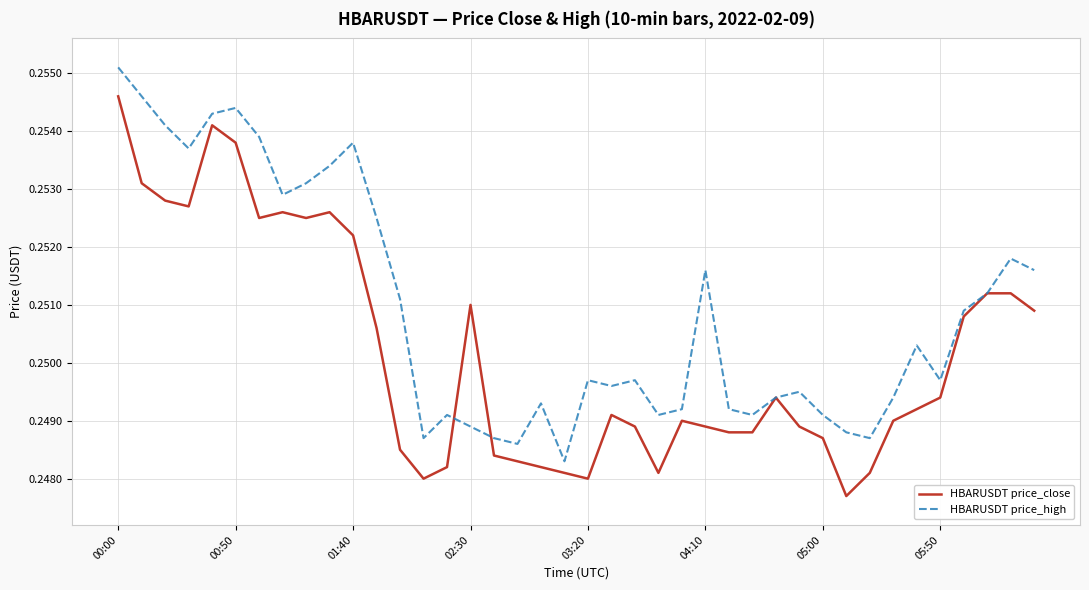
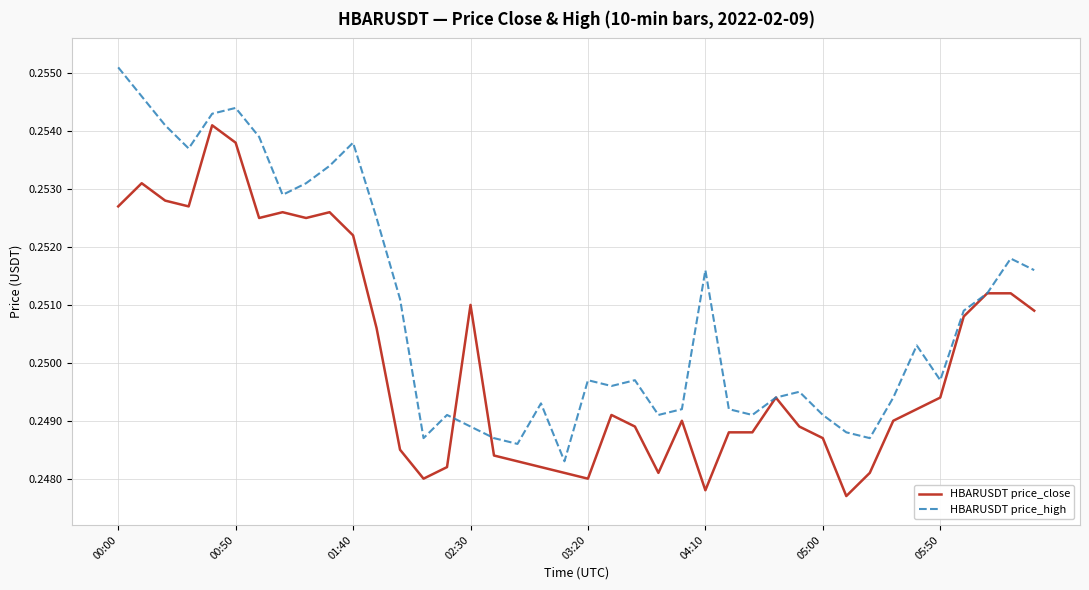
  {
    "HBARUSDT price_close": {
-     "00:00": 0.2546,
+     "00:00": 0.2527,
      "00:50": 0.2538,
      "01:40": 0.2522,
      "02:30": 0.2510,
      "03:20": 0.2480,
-     "04:10": 0.2489,
+     "04:10": 0.2478,
      "05:00": 0.2487,
      "05:50": 0.2494
    },
    "HBARUSDT price_high": {
      "00:00": 0.2551,
      "00:50": 0.2544,
      "01:40": 0.2538,
      "02:30": 0.2489,
      "03:20": 0.2497,
      "04:10": 0.2516,
      "05:00": 0.2491,
      "05:50": 0.2497
    }
  }
